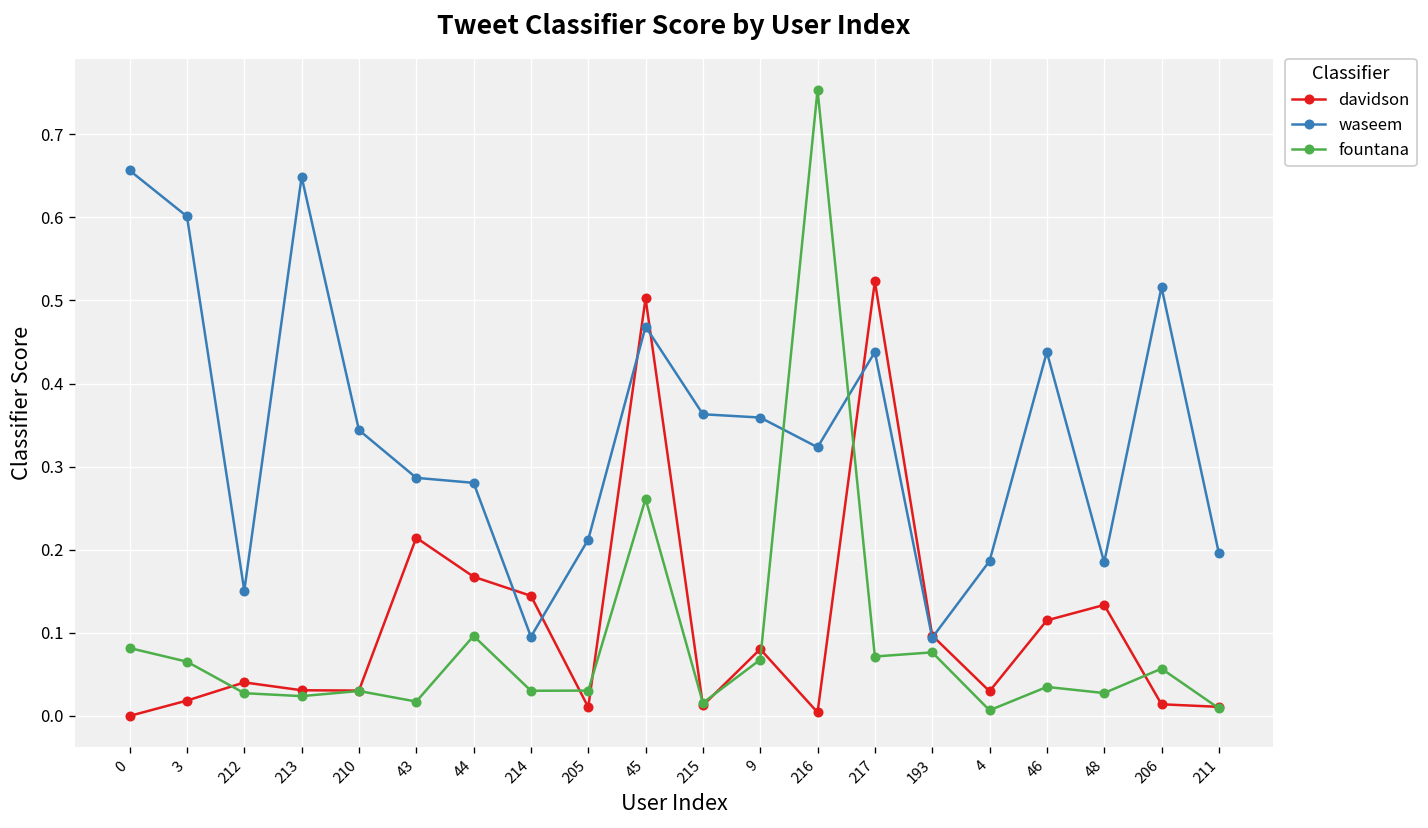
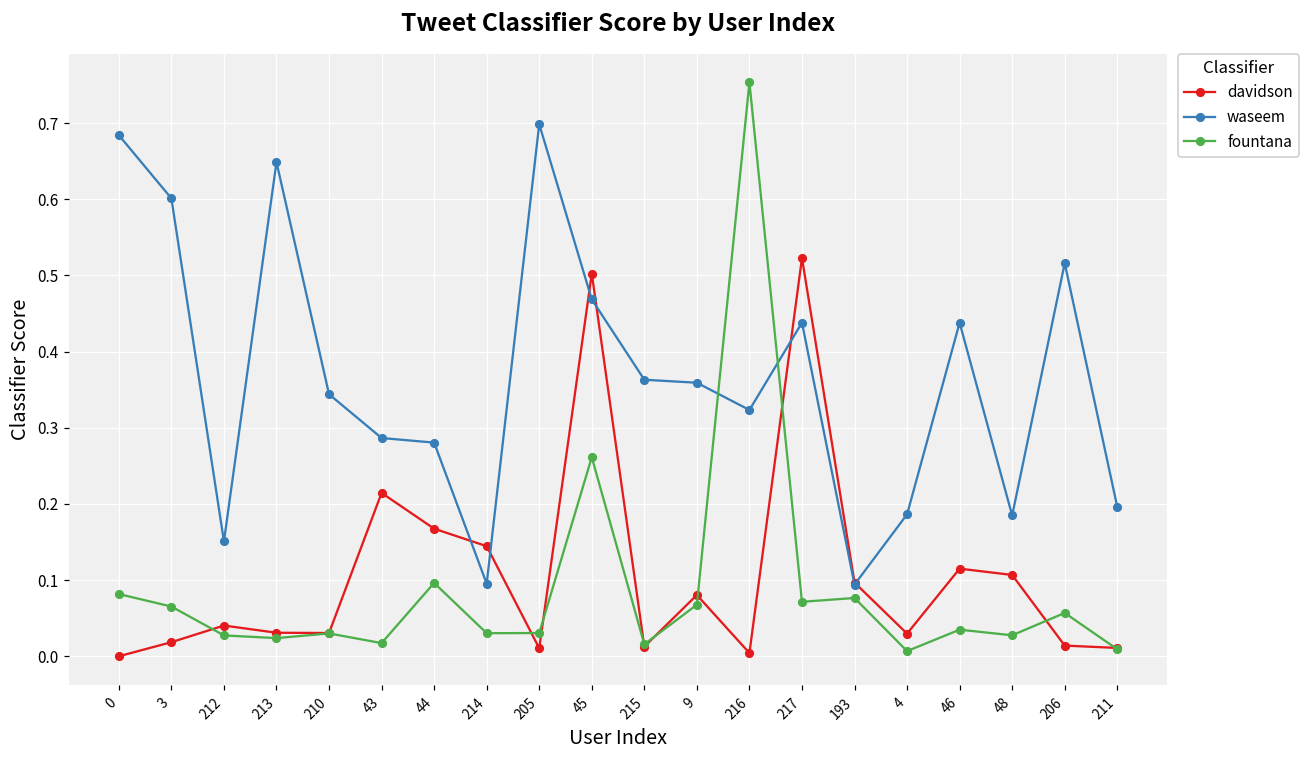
  {
    "davidson": {
      "0": 0.00,
      "3": 0.02,
      "212": 0.04,
      "213": 0.03,
      "43": 0.21,
      "44": 0.17,
      "214": 0.14,
      "205": 0.01,
      "45": 0.50,
      "9": 0.08,
      "216": 0.00,
      "217": 0.52,
      "4": 0.03,
      "46": 0.12,
-     "48": 0.13,
+     "48": 0.11,
      "206": 0.01
    },
    "waseem": {
-     "0": 0.66,
+     "0": 0.68,
      "3": 0.60,
      "212": 0.15,
      "213": 0.65,
      "210": 0.34,
      "43": 0.29,
      "44": 0.28,
      "214": 0.10,
-     "205": 0.21,
+     "205": 0.70,
      "45": 0.47,
      "215": 0.36,
      "9": 0.36,
      "216": 0.32,
      "217": 0.44,
      "4": 0.19,
      "46": 0.44,
      "48": 0.18,
      "206": 0.52,
      "211": 0.20
    },
    "fountana": {
      "0": 0.08,
      "3": 0.07,
      "212": 0.03,
      "213": 0.02,
      "43": 0.02,
      "44": 0.10,
      "214": 0.03,
      "205": 0.03,
      "45": 0.26,
      "9": 0.07,
      "216": 0.75,
      "217": 0.07,
      "193": 0.08,
      "4": 0.01,
      "46": 0.03,
      "48": 0.03,
      "206": 0.06
    }
  }
